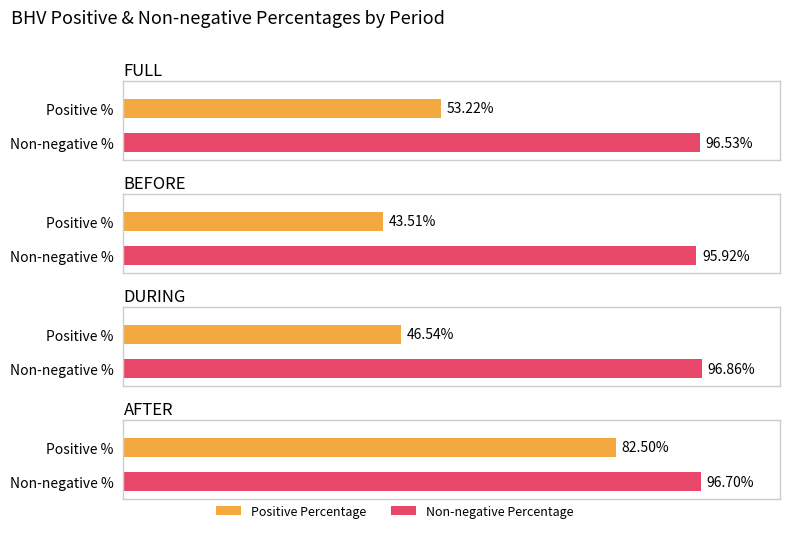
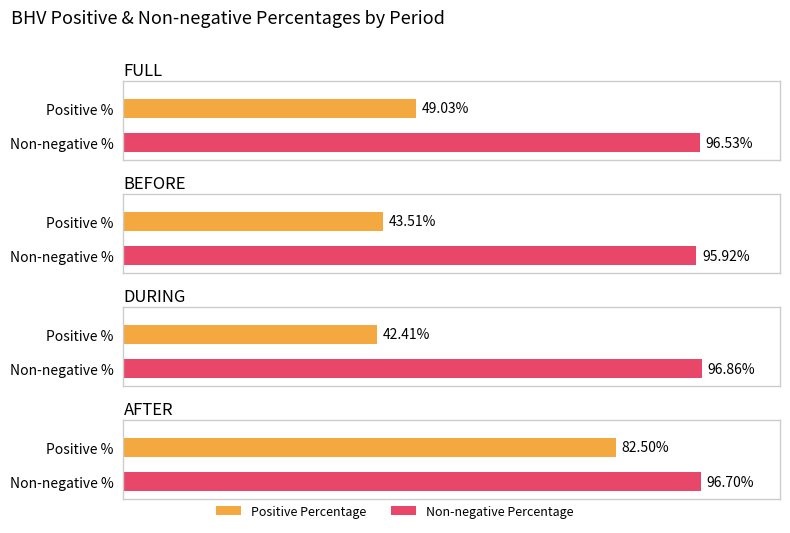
  {
    "FULL": {
-     "Positive %": "53.22%",
+     "Positive %": "49.03%",
      "Non-negative %": "96.53%"
    },
    "BEFORE": {
      "Positive %": "43.51%",
      "Non-negative %": "95.92%"
    },
    "DURING": {
-     "Positive %": "46.54%",
+     "Positive %": "42.41%",
      "Non-negative %": "96.86%"
    },
    "AFTER": {
      "Positive %": "82.50%",
      "Non-negative %": "96.70%"
    }
  }
